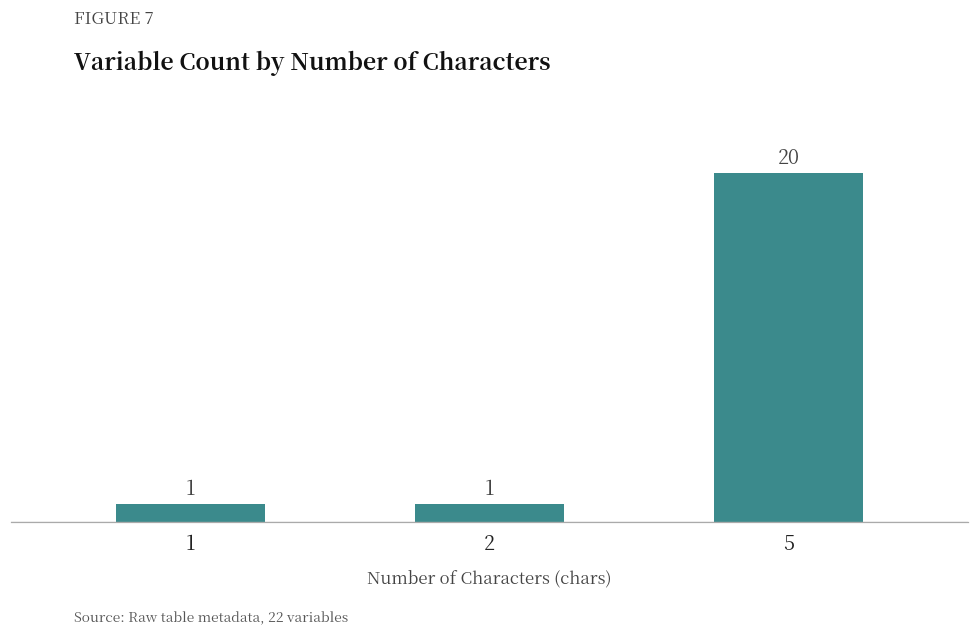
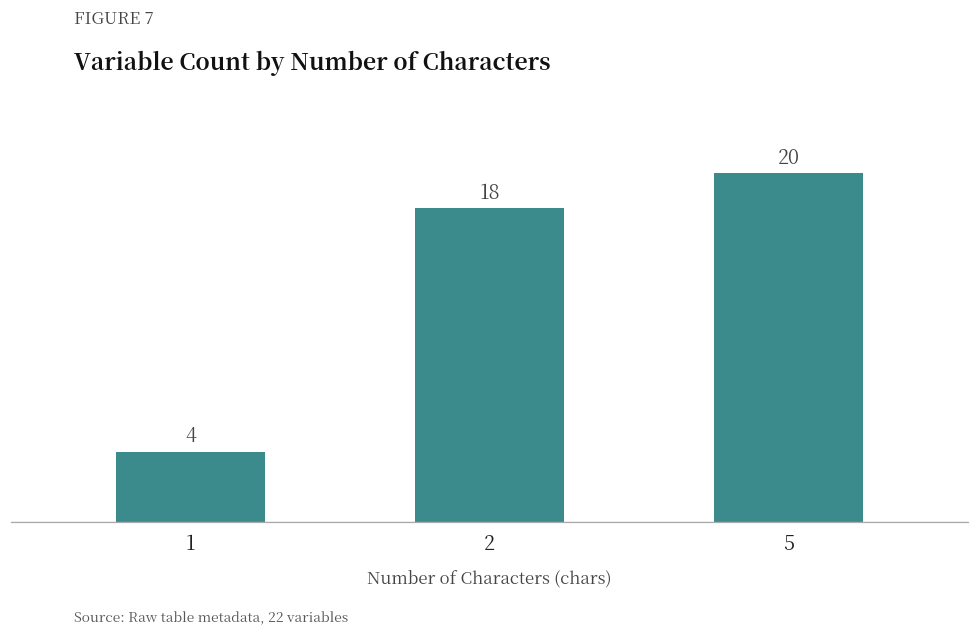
  {
-   "1": 1,
-   "2": 1,
+   "1": 4,
+   "2": 18,
    "5": 20
  }
